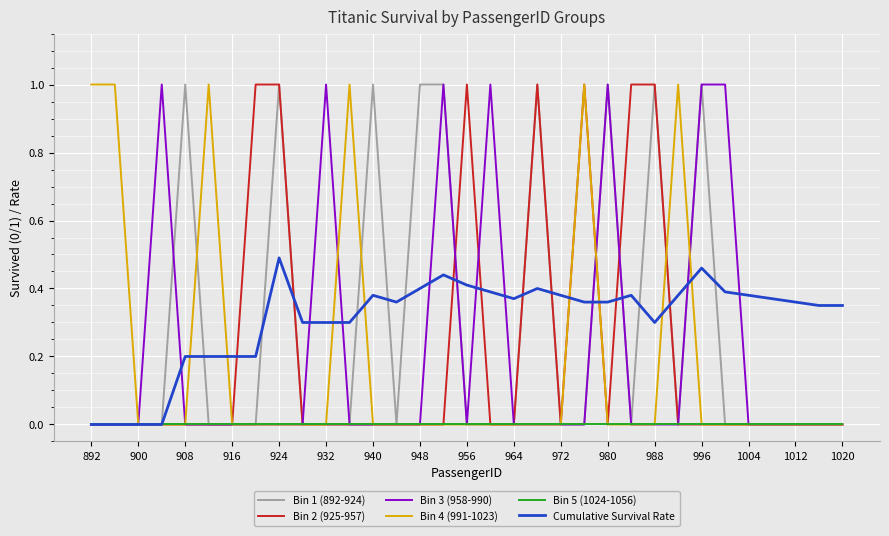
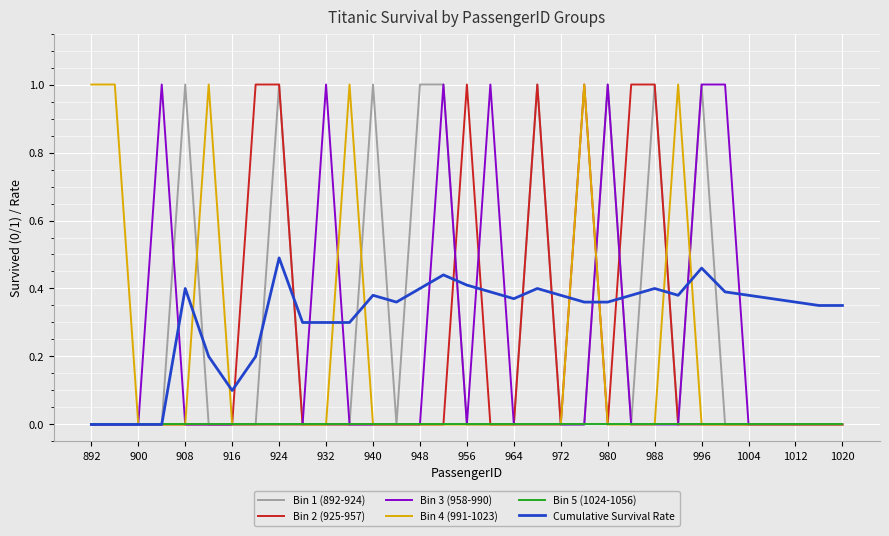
  {
    "Bin 1 (892-924)": {
      "908": 1.0,
      "940": 1.0,
      "948": 1.0
    },
    "Bin 2 (925-957)": {
      "956": 1.0
    },
    "Bin 3 (958-990)": {
      "932": 1.0
    },
    "Bin 4 (991-1023)": {
      "892": 1.0
    },
    "Cumulative Survival Rate": {
-     "908": 0.2,
-     "916": 0.2,
+     "908": 0.4,
+     "916": 0.1,
      "924": 0.49,
      "932": 0.3,
      "940": 0.38,
      "948": 0.4,
      "956": 0.41,
      "964": 0.37,
      "972": 0.38,
      "980": 0.36,
-     "988": 0.3,
+     "988": 0.4,
      "996": 0.46,
      "1004": 0.38,
      "1012": 0.36,
      "1020": 0.35
    }
  }
